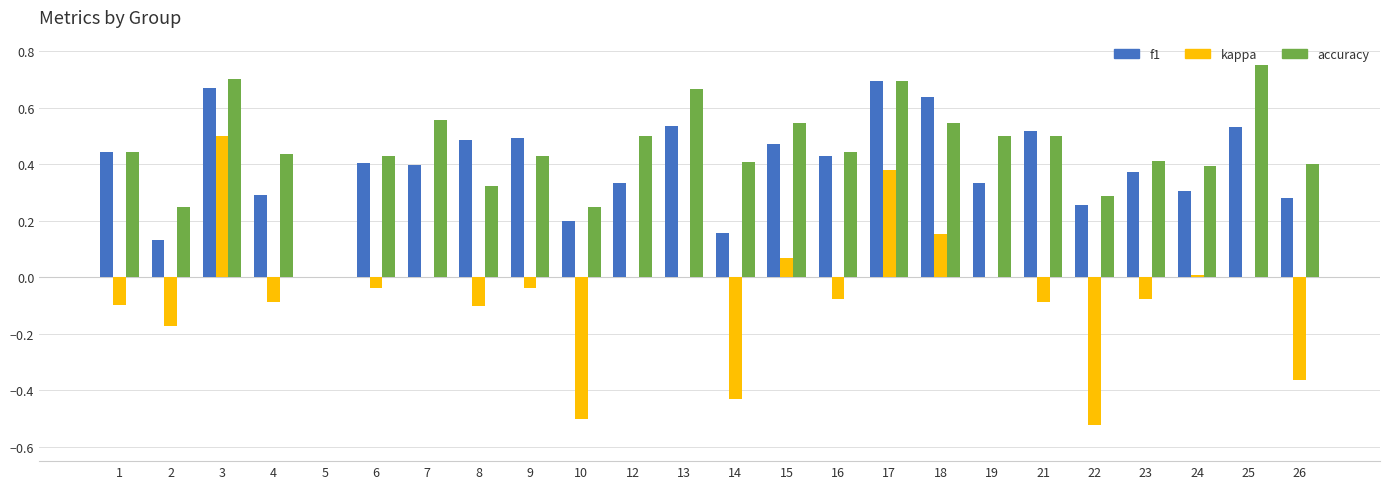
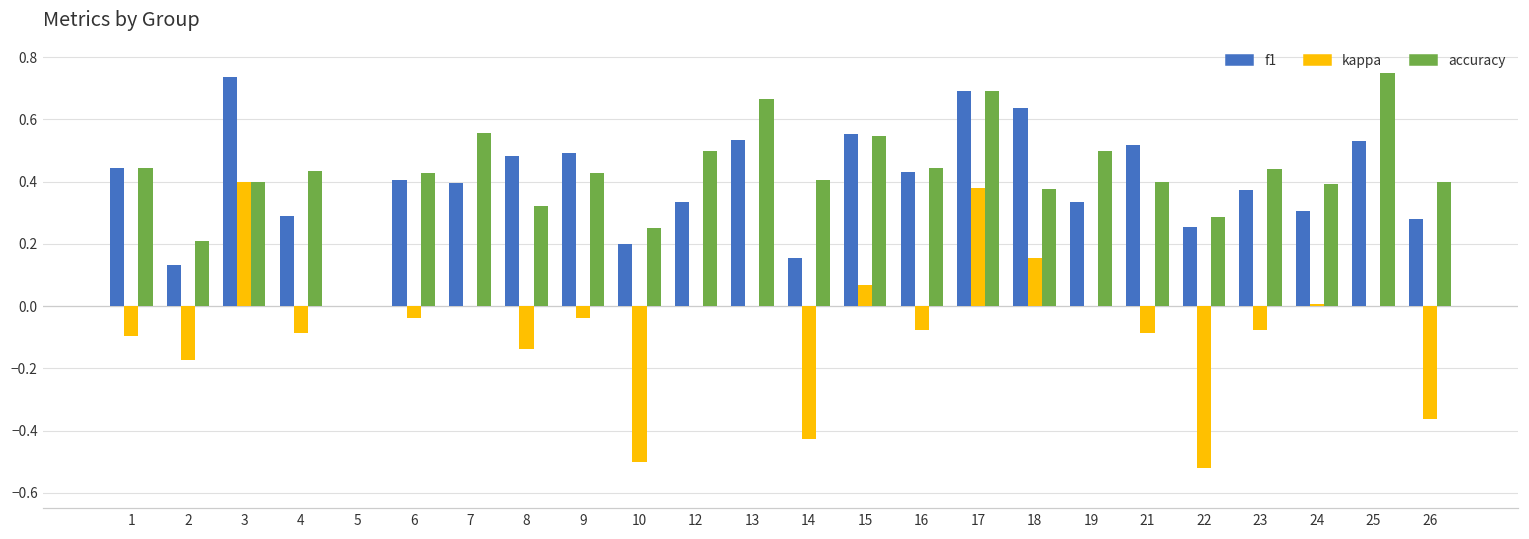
  {
    "f1": {
      "1": 0.44,
      "2": 0.13,
-     "3": 0.67,
+     "3": 0.74,
      "4": 0.29,
      "5": 0.00,
      "6": 0.40,
      "7": 0.40,
      "8": 0.48,
      "9": 0.49,
      "10": 0.20,
      "12": 0.33,
      "13": 0.53,
      "14": 0.16,
-     "15": 0.47,
+     "15": 0.55,
      "16": 0.43,
      "17": 0.69,
      "18": 0.64,
      "19": 0.33,
      "21": 0.52,
      "22": 0.25,
      "23": 0.37,
      "24": 0.31,
      "25": 0.53,
      "26": 0.28
    },
    "kappa": {
      "1": -0.10,
      "2": -0.17,
-     "3": 0.5,
+     "3": 0.4,
      "4": -0.09,
      "5": 0.00,
      "6": -0.04,
      "7": 0.00,
-     "8": -0.10,
+     "8": -0.14,
      "9": -0.04,
      "10": -0.50,
      "12": 0.00,
      "13": 0.00,
      "14": -0.43,
      "15": 0.07,
      "16": -0.08,
      "17": 0.38,
      "18": 0.15,
      "19": 0.00,
      "21": -0.09,
      "22": -0.52,
      "23": -0.08,
      "25": 0.00,
      "26": -0.36
    },
    "accuracy": {
      "1": 0.44,
-     "2": 0.25,
-     "3": 0.7,
+     "2": 0.21,
+     "3": 0.4,
      "4": 0.43,
      "5": 0.00,
      "6": 0.43,
      "7": 0.56,
      "8": 0.32,
      "9": 0.43,
      "10": 0.25,
      "12": 0.50,
      "13": 0.67,
      "14": 0.41,
      "15": 0.55,
      "16": 0.44,
      "17": 0.69,
-     "18": 0.55,
+     "18": 0.37,
      "19": 0.50,
-     "21": 0.5,
+     "21": 0.4,
      "22": 0.29,
-     "23": 0.41,
+     "23": 0.44,
      "24": 0.39,
      "25": 0.75,
      "26": 0.40
    }
  }
